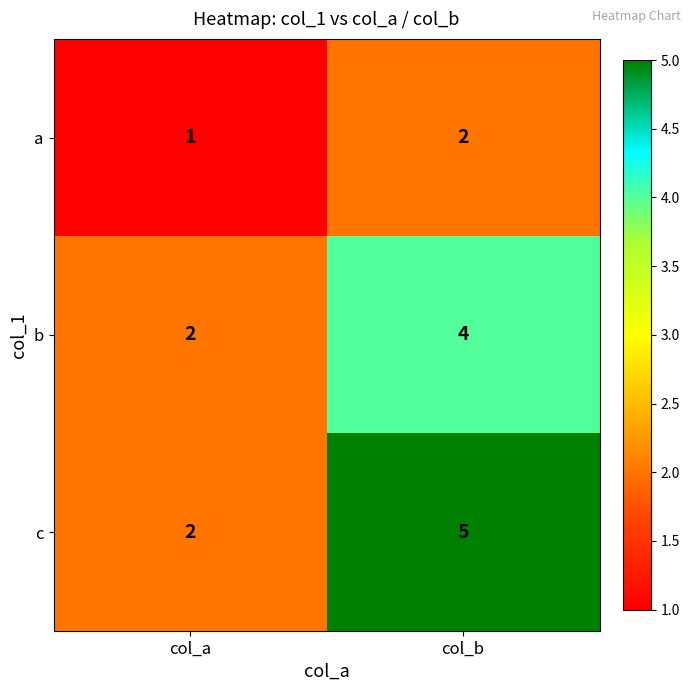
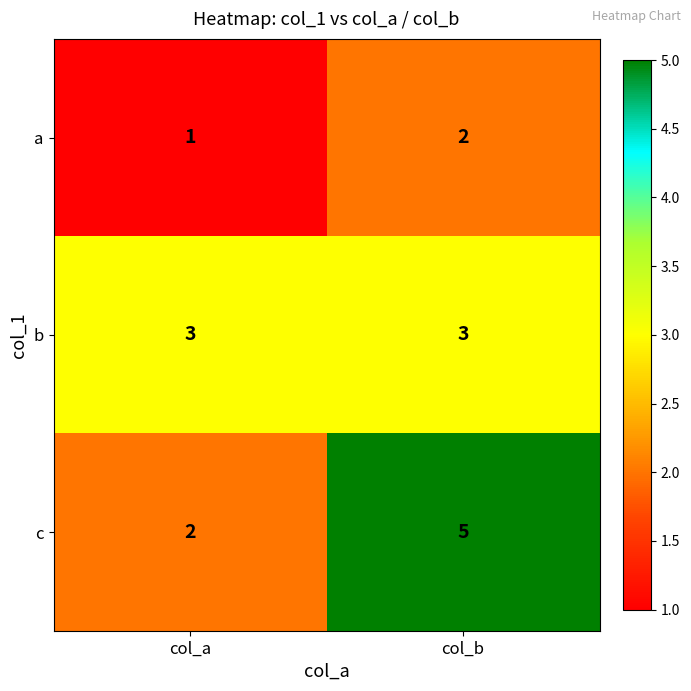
  {
    "a": {
      "col_a": 1,
      "col_b": 2
    },
    "b": {
-     "col_a": 2,
-     "col_b": 4
+     "col_a": 3,
+     "col_b": 3
    },
    "c": {
      "col_a": 2,
      "col_b": 5
    }
  }
